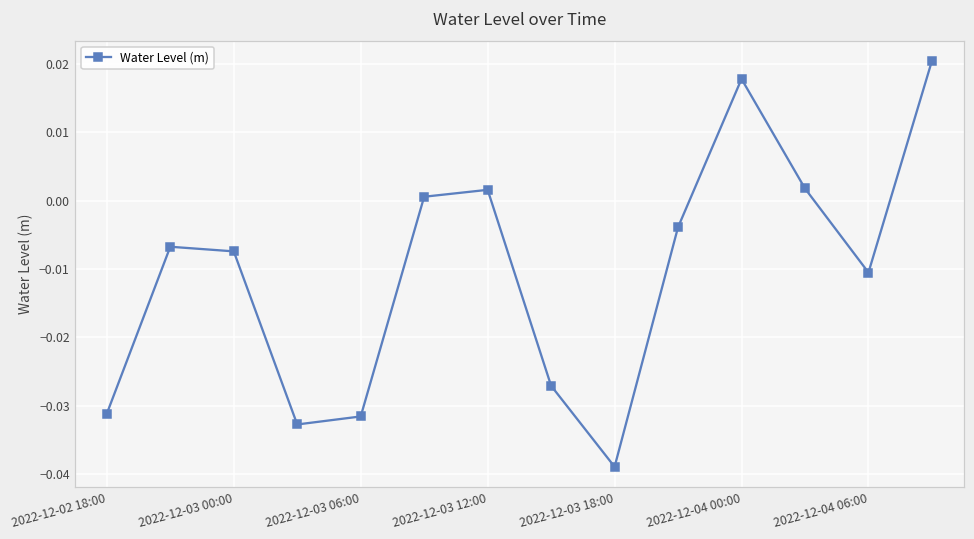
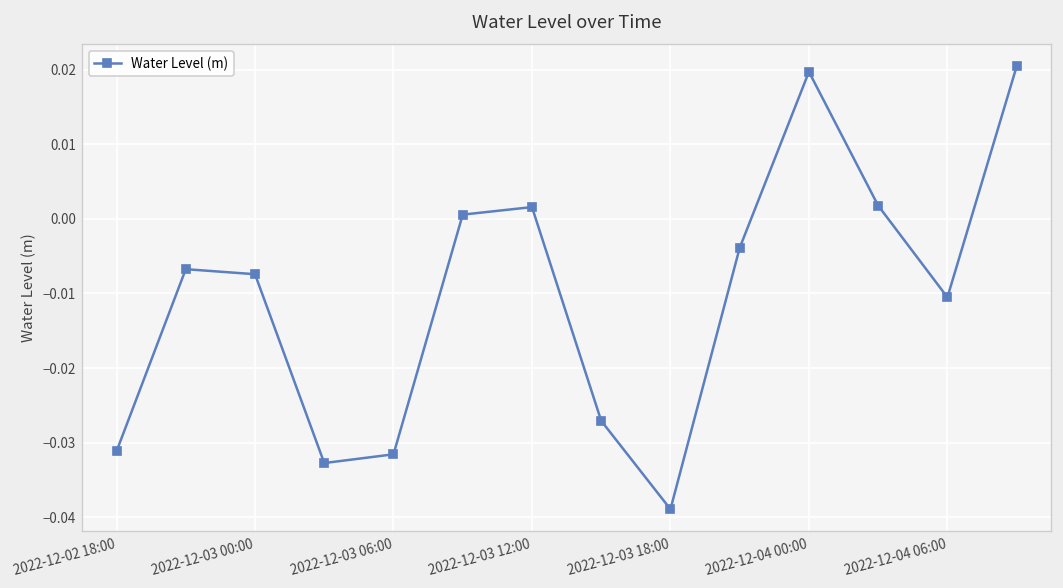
  {
    "2022-12-02 18:00": -0.031,
    "2022-12-03 00:00": -0.007,
    "2022-12-03 06:00": -0.032,
    "2022-12-03 12:00": 0.002,
    "2022-12-03 18:00": -0.039,
-   "2022-12-04 00:00": 0.018,
+   "2022-12-04 00:00": 0.020,
    "2022-12-04 06:00": -0.011
  }
